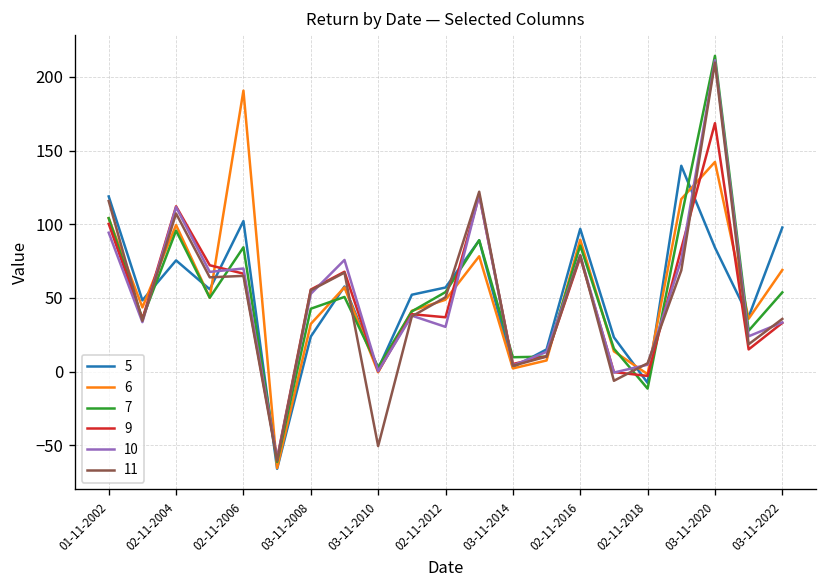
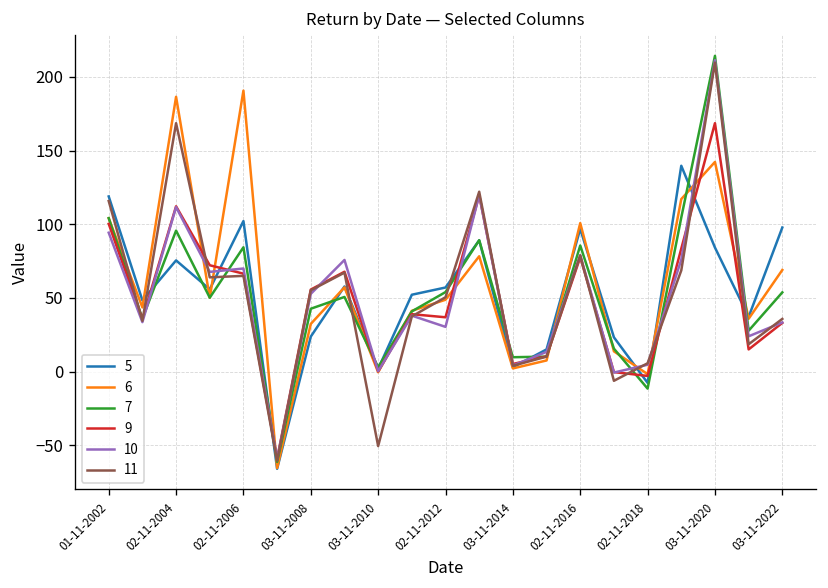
  {
    "5": {
      "01-11-2002": 119,
      "02-11-2004": 76,
      "02-11-2006": 102,
      "03-11-2008": 24,
      "02-11-2012": 57,
      "02-11-2016": 97,
      "02-11-2018": -8,
      "03-11-2020": 84,
      "03-11-2022": 98
    },
    "6": {
-     "02-11-2004": 100,
+     "02-11-2004": 187,
      "02-11-2006": 191,
      "03-11-2008": 32,
-     "02-11-2016": 90,
+     "02-11-2016": 101,
      "03-11-2020": 142,
      "03-11-2022": 69
    },
    "7": {
      "02-11-2004": 96,
      "02-11-2006": 84,
      "03-11-2008": 43,
      "02-11-2012": 54,
      "03-11-2014": 10,
      "02-11-2016": 86,
      "02-11-2018": -12,
      "03-11-2020": 214,
      "03-11-2022": 54
    },
    "9": {
      "01-11-2002": 100,
      "02-11-2012": 37,
      "03-11-2020": 169
    },
    "10": {
      "01-11-2002": 94,
      "02-11-2006": 70,
      "03-11-2008": 53,
      "02-11-2012": 30
    },
    "11": {
      "01-11-2002": 116,
-     "02-11-2004": 107,
+     "02-11-2004": 169,
      "03-11-2010": -51,
      "03-11-2022": 36
    }
  }
